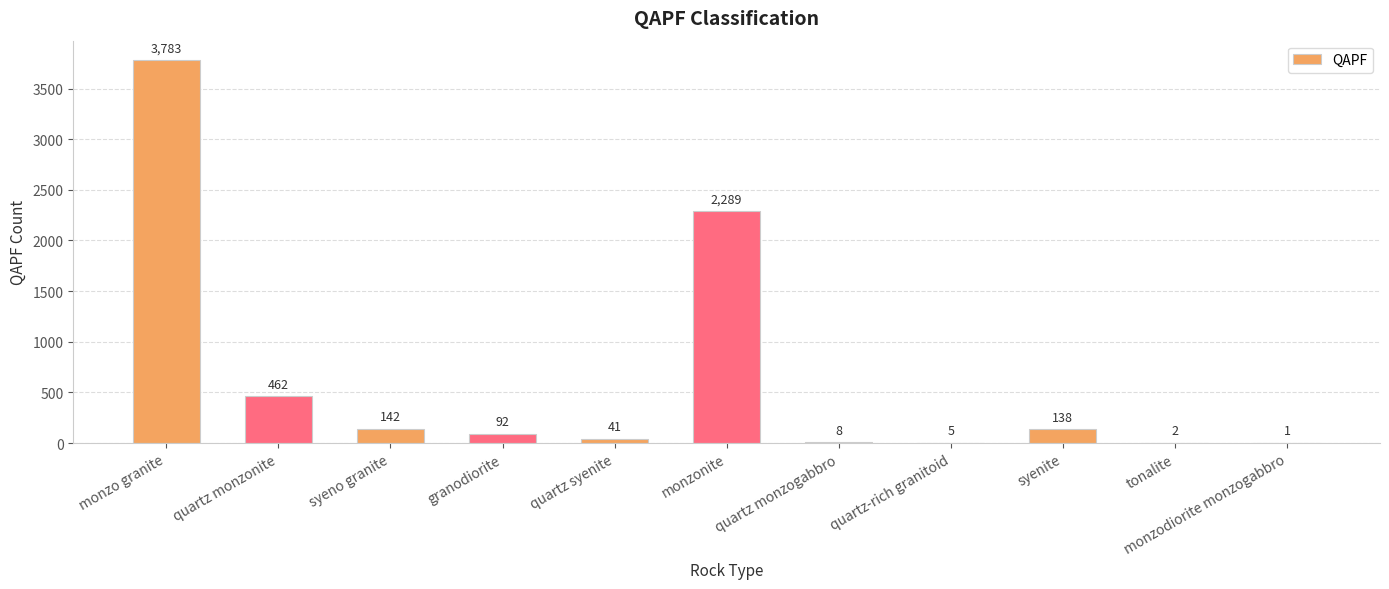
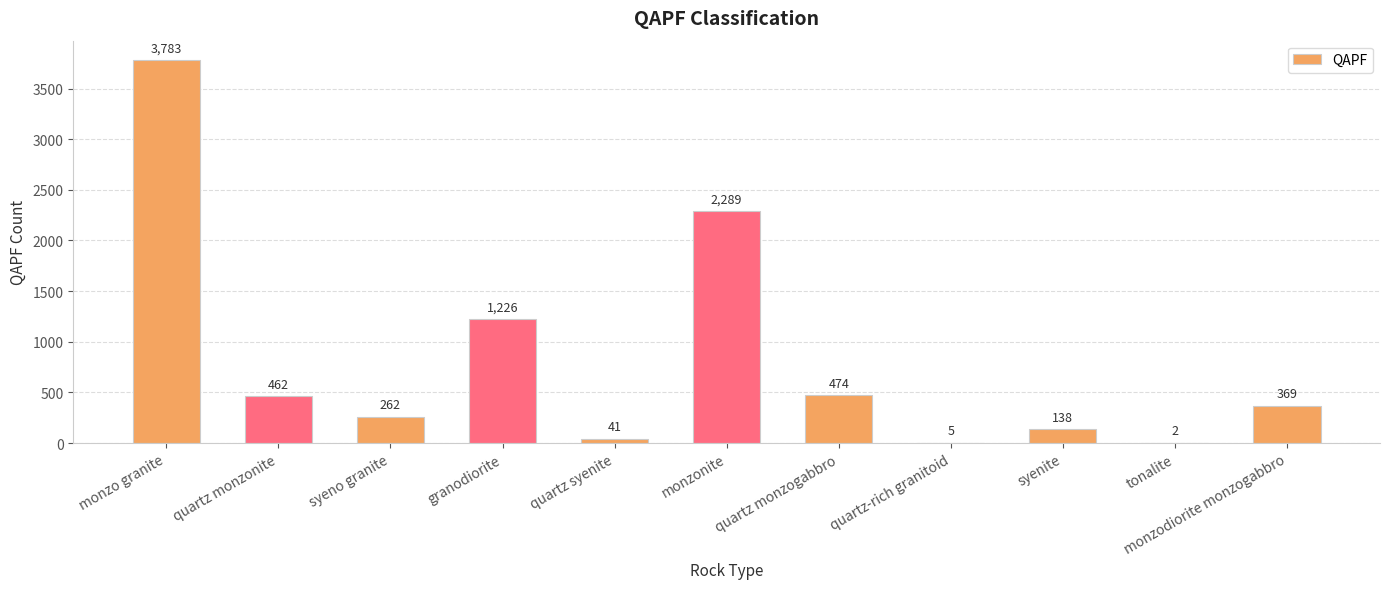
  {
    "monzo granite": "3,783",
    "quartz monzonite": "462",
-   "syeno granite": "142",
-   "granodiorite": "92",
+   "syeno granite": "262",
+   "granodiorite": "1,226",
    "quartz syenite": "41",
    "monzonite": "2,289",
-   "quartz monzogabbro": "8",
+   "quartz monzogabbro": "474",
    "quartz-rich granitoid": "5",
    "syenite": "138",
    "tonalite": "2",
-   "monzodiorite monzogabbro": "1"
+   "monzodiorite monzogabbro": "369"
  }
